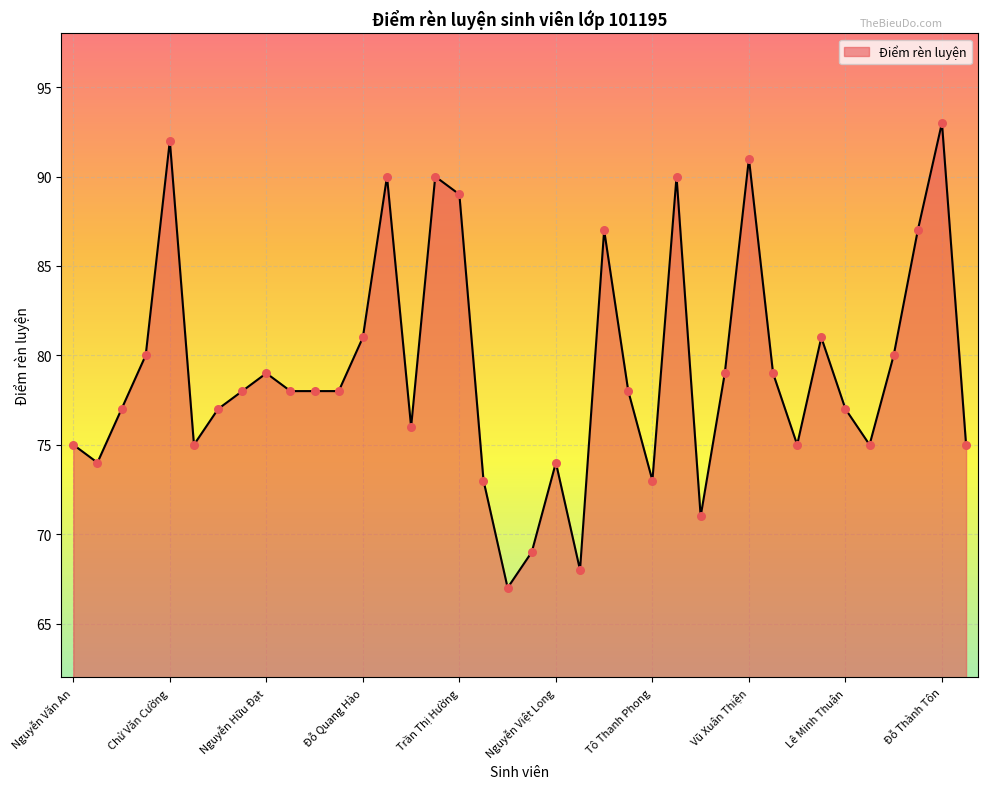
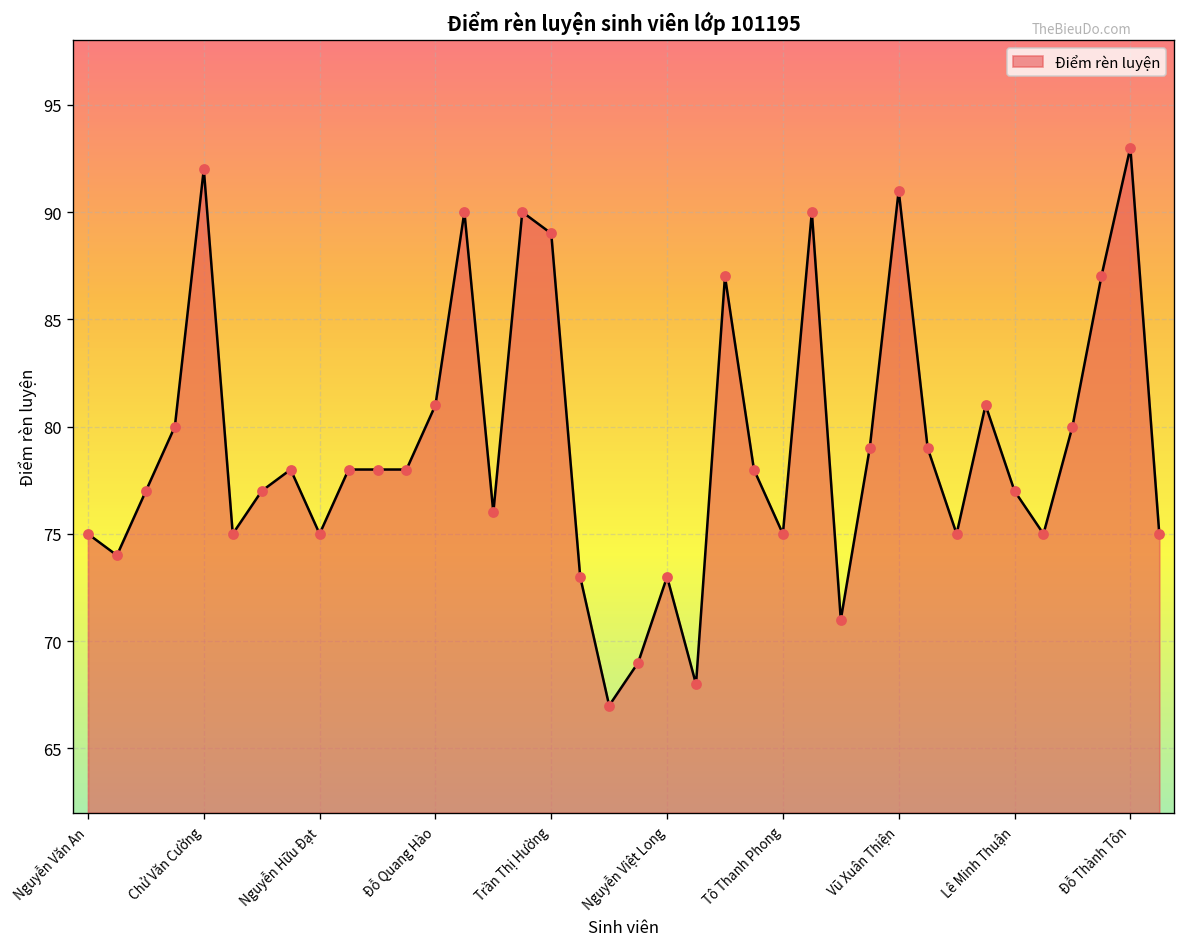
  {
    "Nguyễn Văn An": 75,
    "Chử Văn Cường": 92,
-   "Nguyễn Hữu Đạt": 79,
+   "Nguyễn Hữu Đạt": 75,
    "Đỗ Quang Hào": 81,
    "Trần Thị Hường": 89,
-   "Nguyễn Việt Long": 74,
-   "Tô Thanh Phong": 73,
+   "Nguyễn Việt Long": 73,
+   "Tô Thanh Phong": 75,
    "Vũ Xuân Thiện": 91,
    "Lê Minh Thuận": 77,
    "Đỗ Thành Tôn": 93
  }
